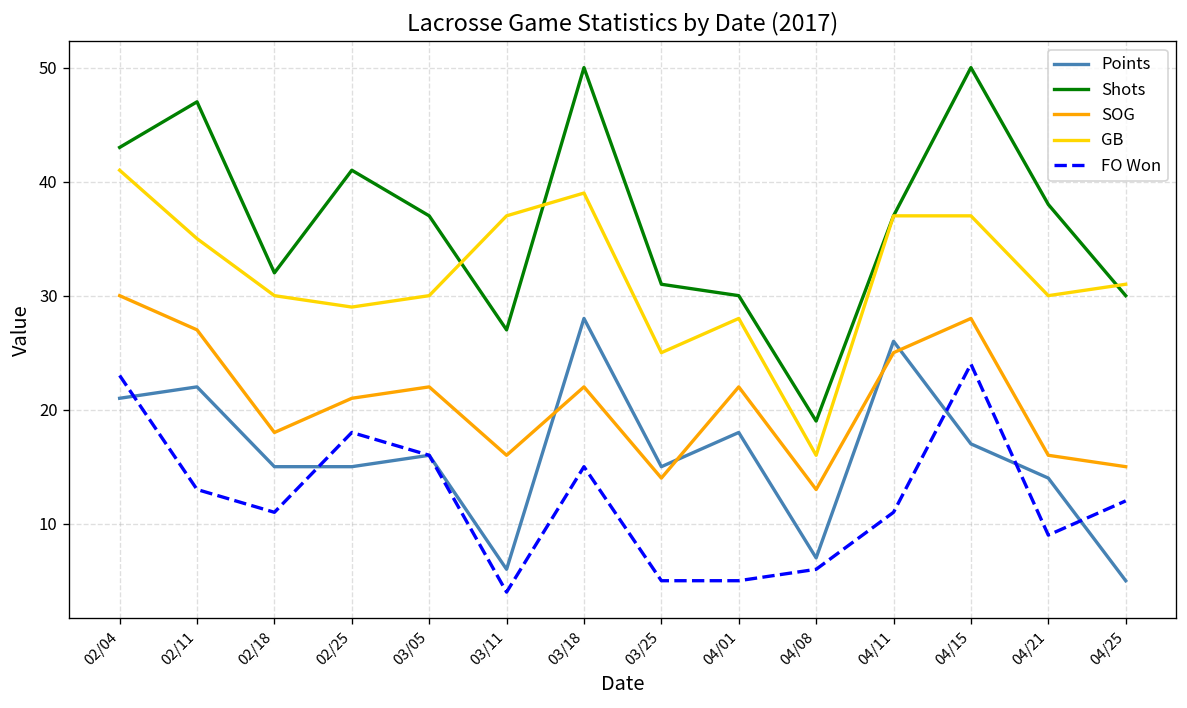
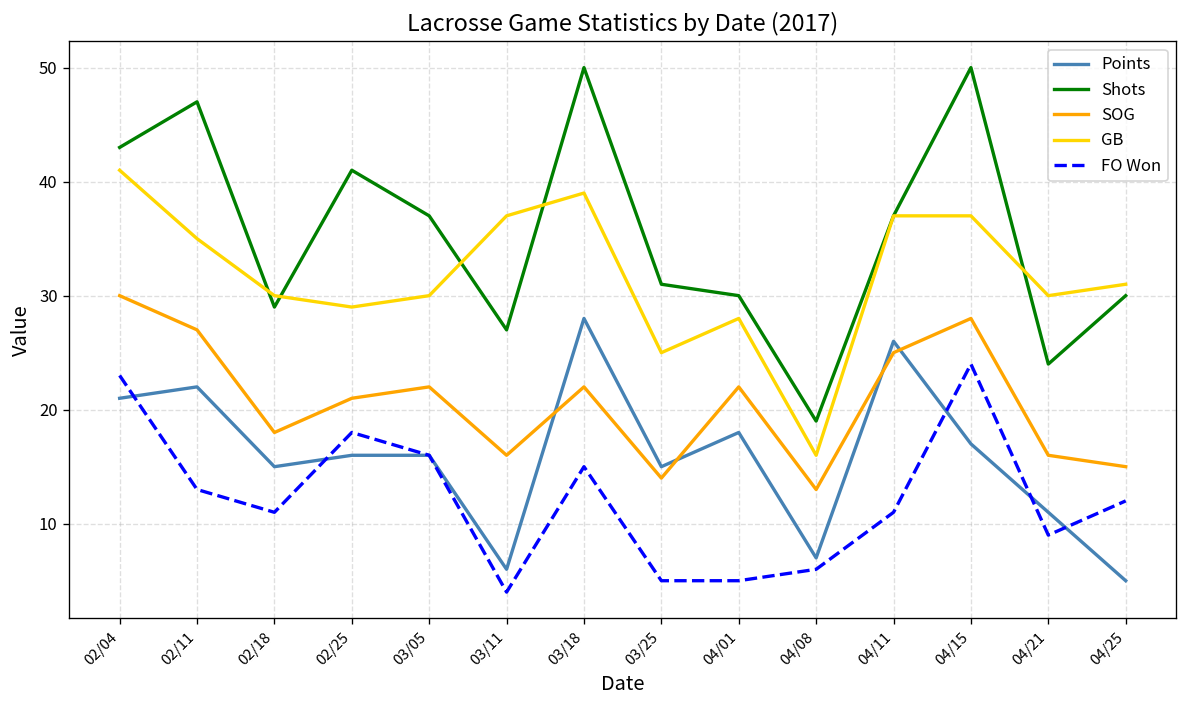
  {
    "Points": {
      "02/04": 21,
      "02/11": 22,
      "02/18": 15,
-     "02/25": 15,
+     "02/25": 16,
      "03/11": 6,
      "03/18": 28,
      "03/25": 15,
      "04/01": 18,
      "04/08": 7,
      "04/11": 26,
      "04/15": 17,
-     "04/21": 14,
+     "04/21": 11,
      "04/25": 5
    },
    "Shots": {
      "02/04": 43,
      "02/11": 47,
-     "02/18": 32,
+     "02/18": 29,
      "02/25": 41,
      "03/05": 37,
      "03/11": 27,
      "03/18": 50,
      "03/25": 31,
      "04/01": 30,
      "04/08": 19,
      "04/15": 50,
-     "04/21": 38,
+     "04/21": 24,
      "04/25": 30
    },
    "FO Won": {
      "02/04": 23,
      "02/11": 13,
      "02/18": 11,
      "02/25": 18,
      "03/11": 4,
      "03/18": 15,
      "03/25": 5,
      "04/01": 5,
      "04/08": 6,
      "04/11": 11,
      "04/15": 24,
      "04/21": 9,
      "04/25": 12
    }
  }
